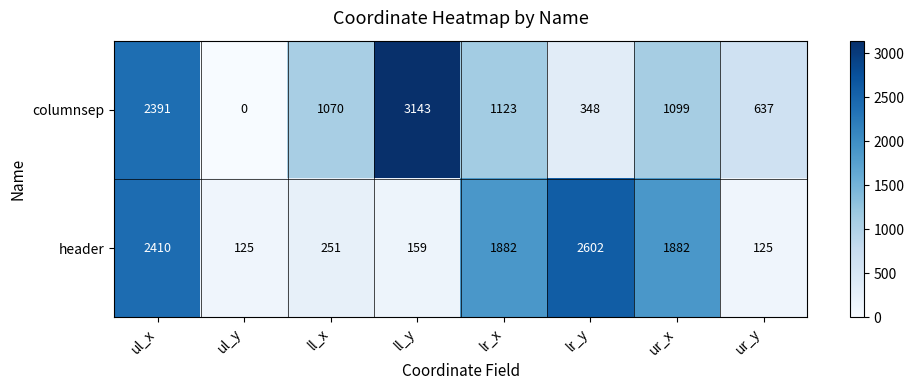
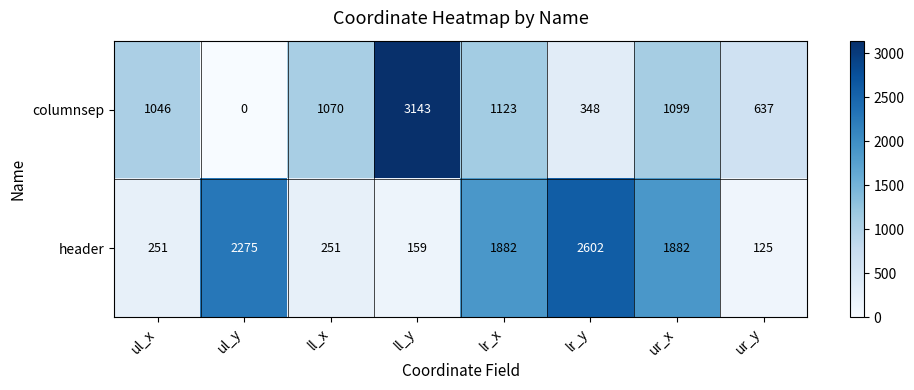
  {
    "columnsep": {
-     "ul_x": 2391,
+     "ul_x": 1046,
      "ul_y": 0,
      "ll_x": 1070,
      "ll_y": 3143,
      "lr_x": 1123,
      "lr_y": 348,
      "ur_x": 1099,
      "ur_y": 637
    },
    "header": {
-     "ul_x": 2410,
-     "ul_y": 125,
+     "ul_x": 251,
+     "ul_y": 2275,
      "ll_x": 251,
      "ll_y": 159,
      "lr_x": 1882,
      "lr_y": 2602,
      "ur_x": 1882,
      "ur_y": 125
    }
  }
